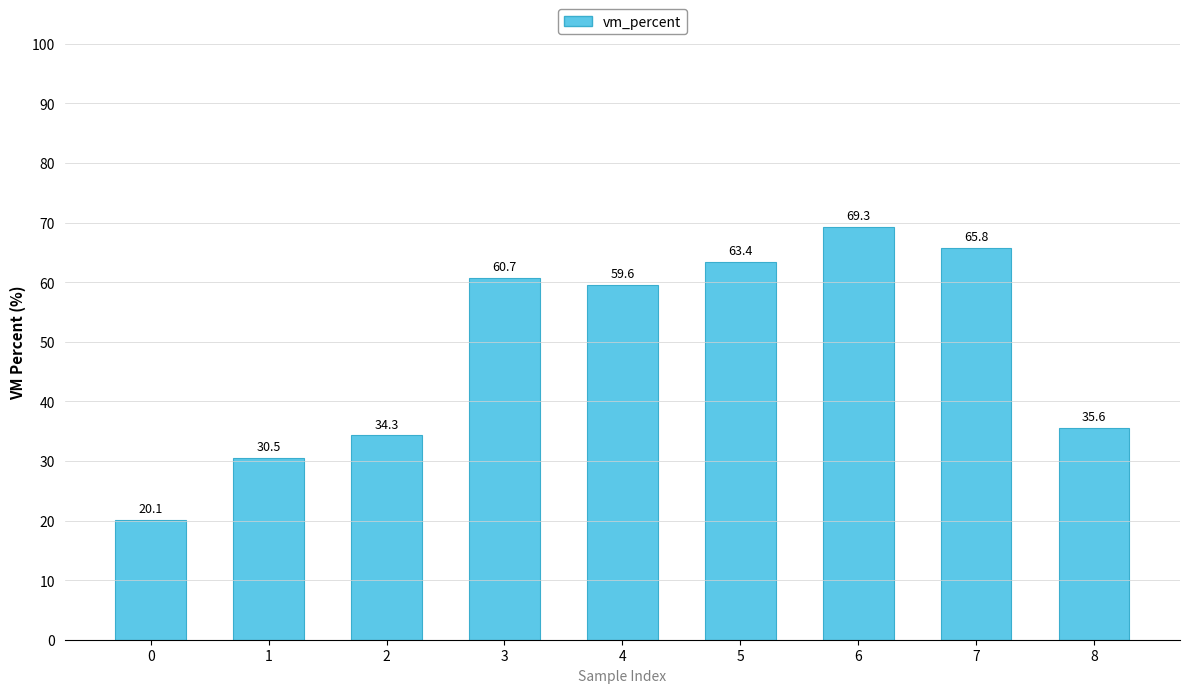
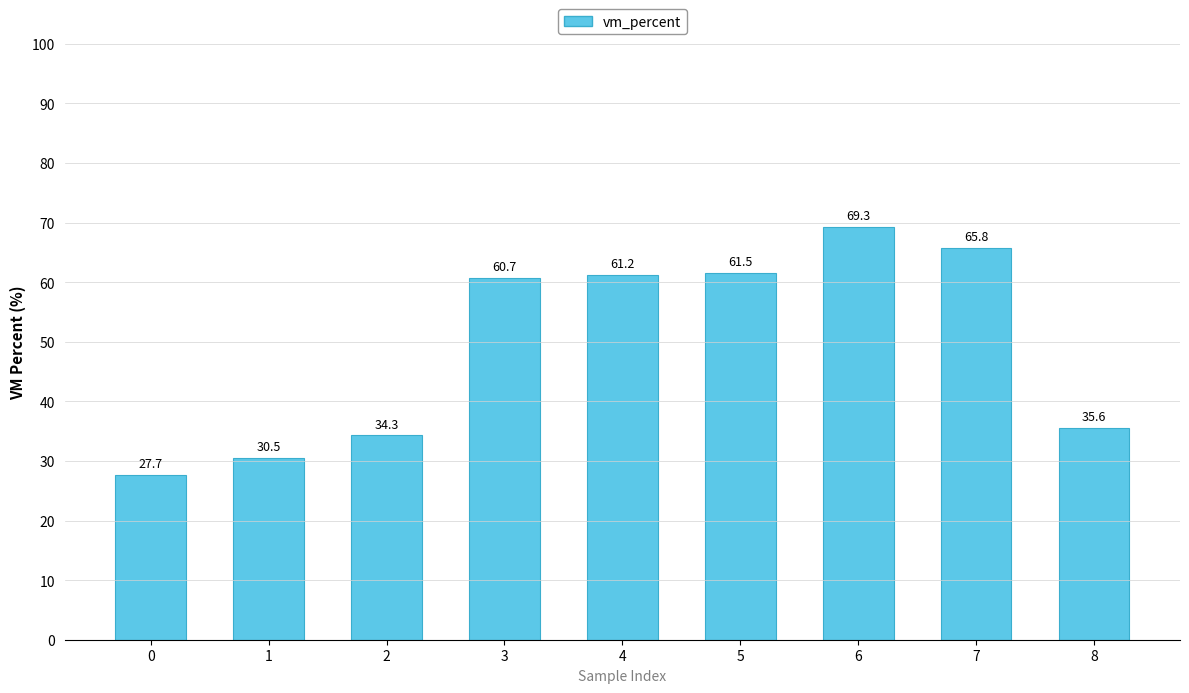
  {
-   "0": 20.1,
+   "0": 27.7,
    "1": 30.5,
    "2": 34.3,
    "3": 60.7,
-   "4": 59.6,
-   "5": 63.4,
+   "4": 61.2,
+   "5": 61.5,
    "6": 69.3,
    "7": 65.8,
    "8": 35.6
  }
